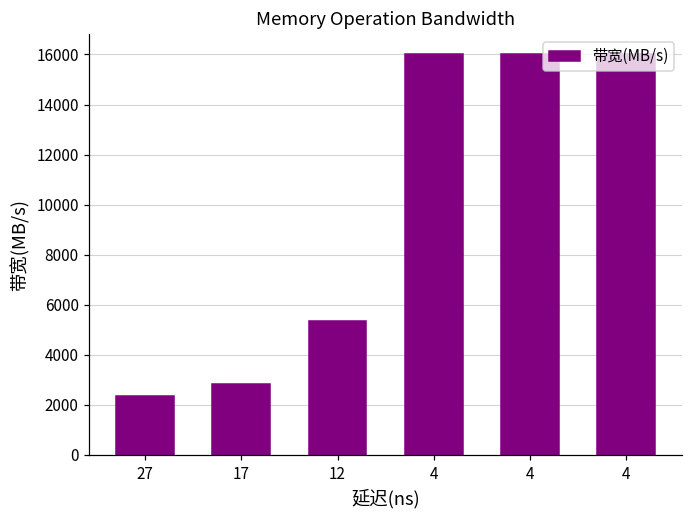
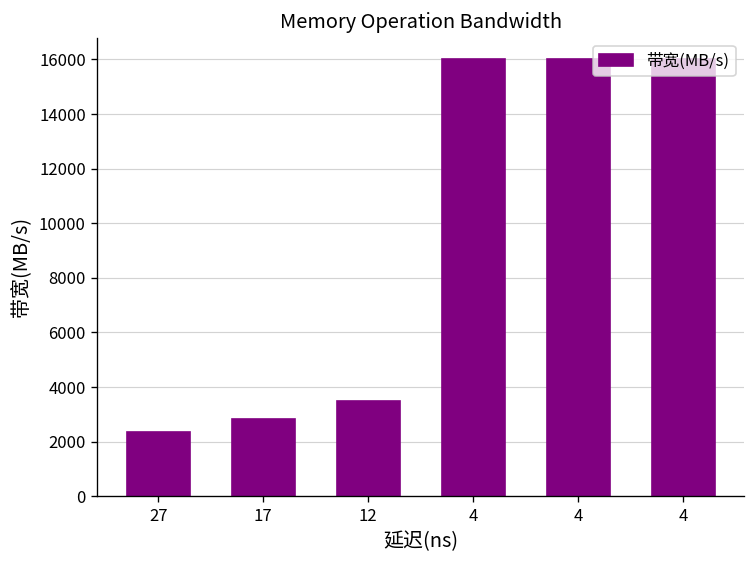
  {
    "27": 2400,
    "17": 2800,
-   "12": 5300
+   "12": 3500
  }
